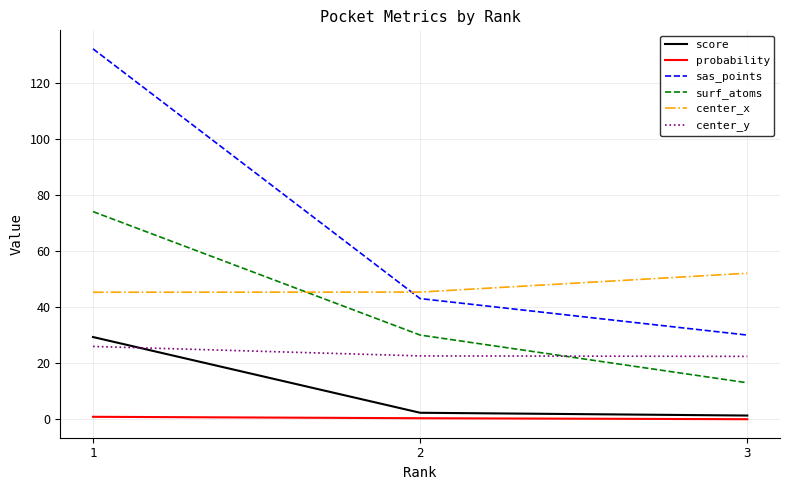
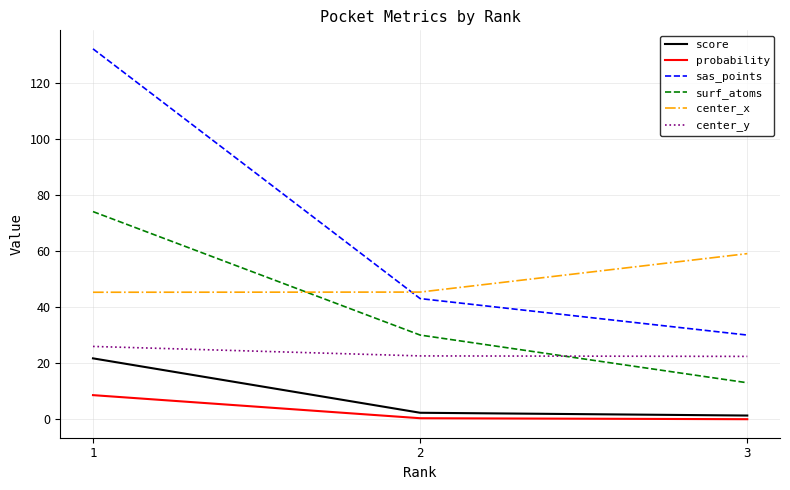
  {
    "score": {
-     "1": 29,
+     "1": 22,
      "2": 2,
      "3": 1
    },
    "probability": {
-     "1": 1,
+     "1": 9,
      "2": 0,
      "3": 0
    },
    "sas_points": {
      "1": 132,
      "2": 43,
      "3": 30
    },
    "surf_atoms": {
      "1": 74,
      "2": 30,
      "3": 13
    },
    "center_x": {
      "1": 45,
      "2": 45,
-     "3": 52
+     "3": 59
    },
    "center_y": {
      "1": 26,
      "2": 23,
      "3": 22
    }
  }
